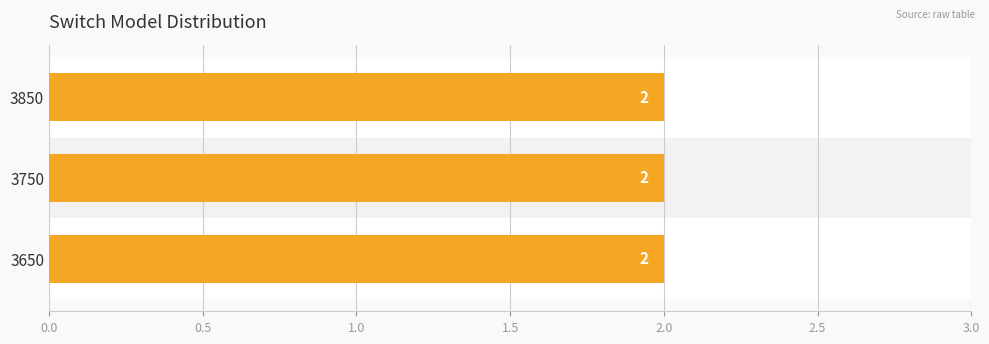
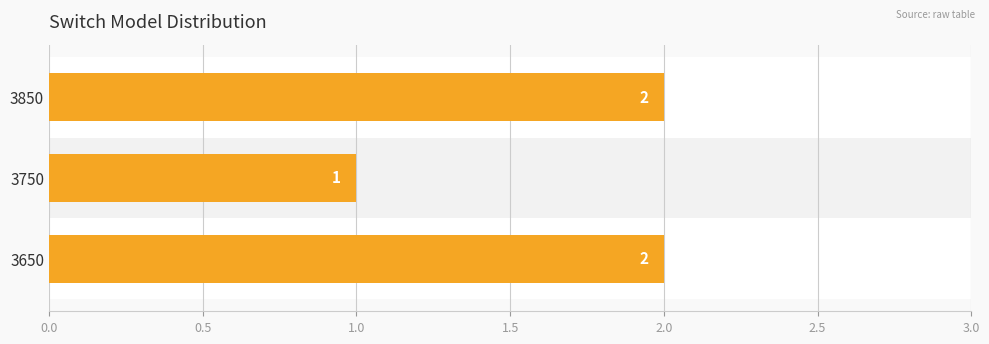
  {
    "3850": 2,
-   "3750": 2,
+   "3750": 1,
    "3650": 2
  }
